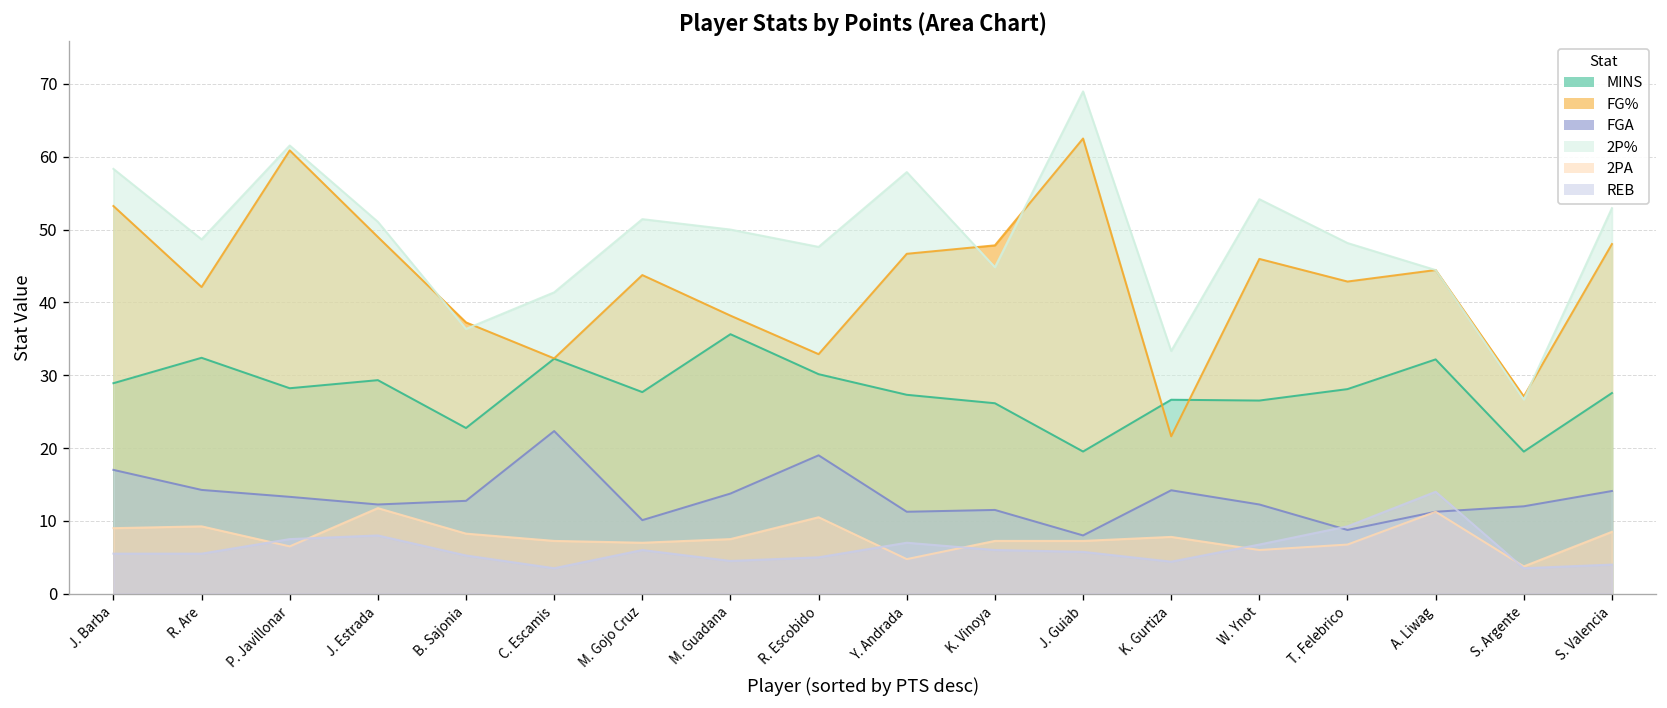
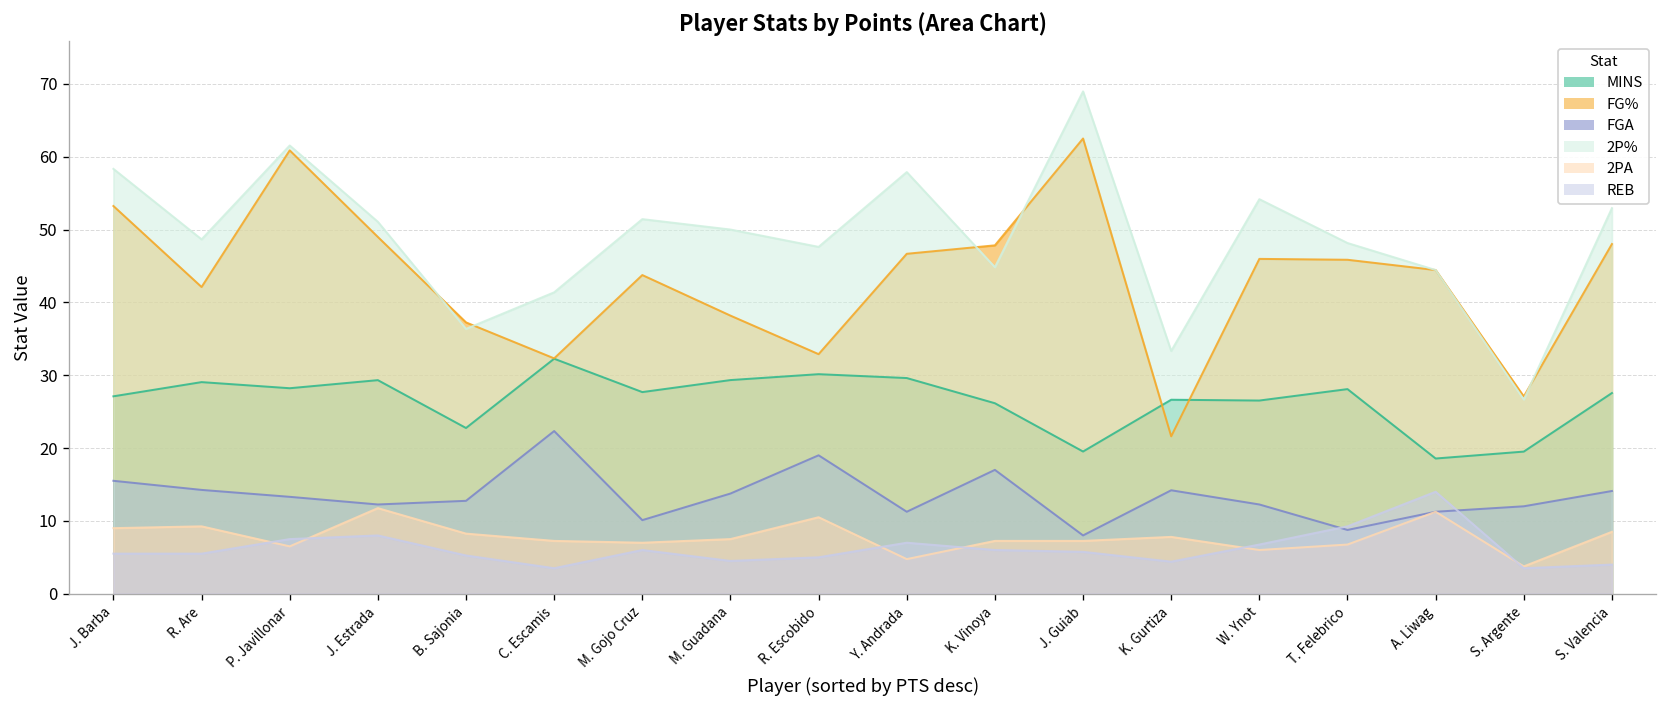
  {
    "MINS": {
-     "J. Barba": 29,
-     "R. Are": 32,
+     "J. Barba": 27,
+     "R. Are": 29,
      "P. Javillonar": 28,
      "J. Estrada": 29,
      "B. Sajonia": 23,
      "M. Gojo Cruz": 28,
-     "M. Guadana": 36,
+     "M. Guadana": 29,
      "R. Escobido": 30,
-     "Y. Andrada": 27,
+     "Y. Andrada": 30,
      "K. Vinoya": 26,
      "J. Guiab": 20,
      "K. Gurtiza": 27,
      "W. Ynot": 27,
      "T. Felebrico": 28,
-     "A. Liwag": 32,
+     "A. Liwag": 19,
      "S. Argente": 20,
      "S. Valencia": 28
    },
    "FG%": {
      "J. Barba": 53,
      "R. Are": 42,
      "P. Javillonar": 61,
      "J. Estrada": 49,
      "B. Sajonia": 37,
      "M. Gojo Cruz": 44,
      "M. Guadana": 38,
      "R. Escobido": 33,
      "Y. Andrada": 47,
      "K. Vinoya": 48,
      "J. Guiab": 63,
      "K. Gurtiza": 22,
      "W. Ynot": 46,
-     "T. Felebrico": 43,
+     "T. Felebrico": 46,
      "S. Valencia": 48
    },
    "FGA": {
-     "J. Barba": 17,
+     "J. Barba": 16,
      "R. Are": 14,
      "P. Javillonar": 13,
      "J. Estrada": 12,
      "B. Sajonia": 13,
      "C. Escamis": 22,
      "M. Gojo Cruz": 10,
      "M. Guadana": 14,
      "R. Escobido": 19,
      "Y. Andrada": 11,
-     "K. Vinoya": 12,
+     "K. Vinoya": 17,
      "J. Guiab": 8,
      "K. Gurtiza": 14,
      "W. Ynot": 12,
      "T. Felebrico": 9,
      "S. Argente": 12,
      "S. Valencia": 14
    }
  }
